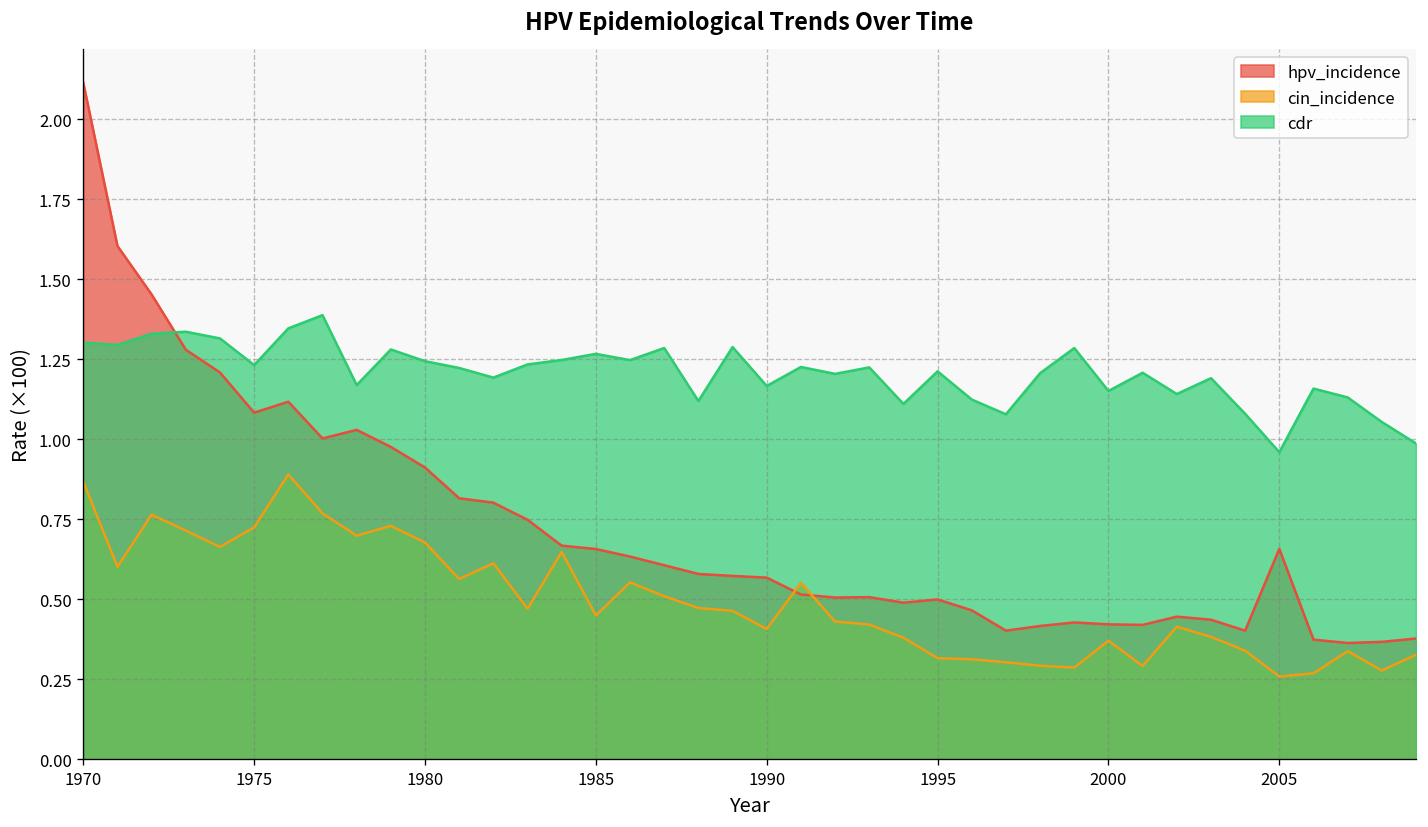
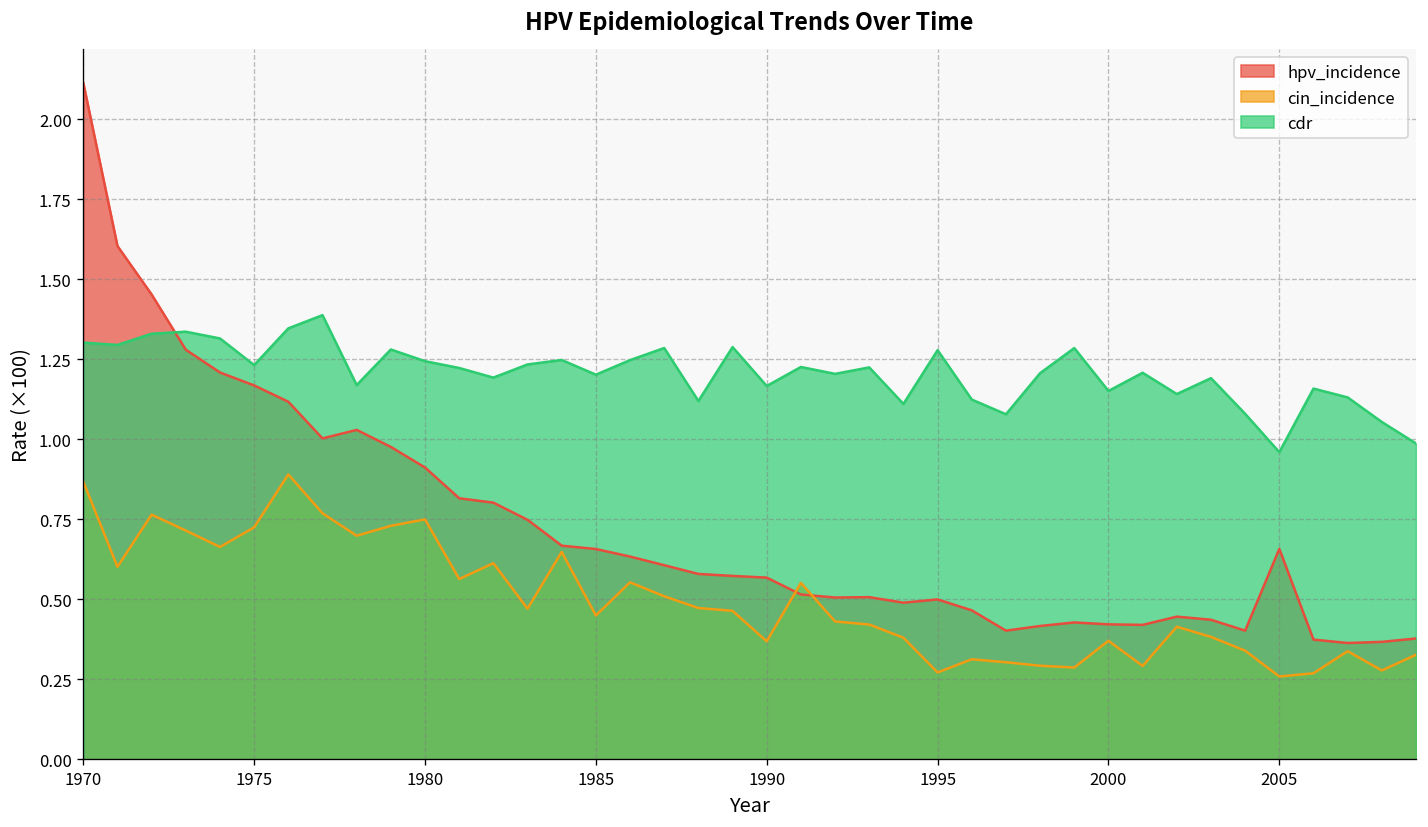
  {
    "hpv_incidence": {
      "1970": 2.11,
-     "1975": 1.08,
+     "1975": 1.17,
      "1980": 0.91,
      "1985": 0.66,
      "1990": 0.57,
      "1995": 0.50,
      "2000": 0.42,
      "2005": 0.66
    },
    "cin_incidence": {
      "1970": 0.87,
      "1975": 0.72,
-     "1980": 0.68,
+     "1980": 0.75,
      "1985": 0.45,
-     "1990": 0.41,
-     "1995": 0.32,
+     "1990": 0.37,
+     "1995": 0.27,
      "2000": 0.37,
      "2005": 0.26
    },
    "cdr": {
      "1970": 1.30,
      "1975": 1.23,
      "1980": 1.24,
-     "1985": 1.27,
+     "1985": 1.20,
      "1990": 1.17,
-     "1995": 1.21,
+     "1995": 1.28,
      "2000": 1.15,
      "2005": 0.96
    }
  }
